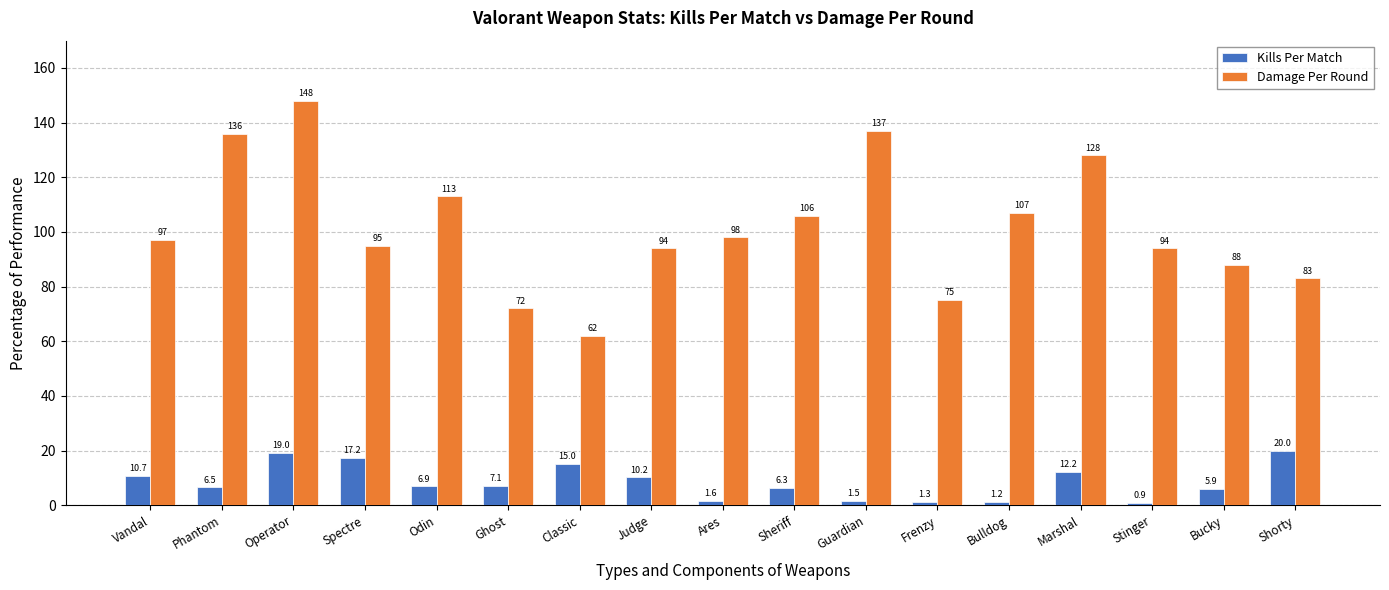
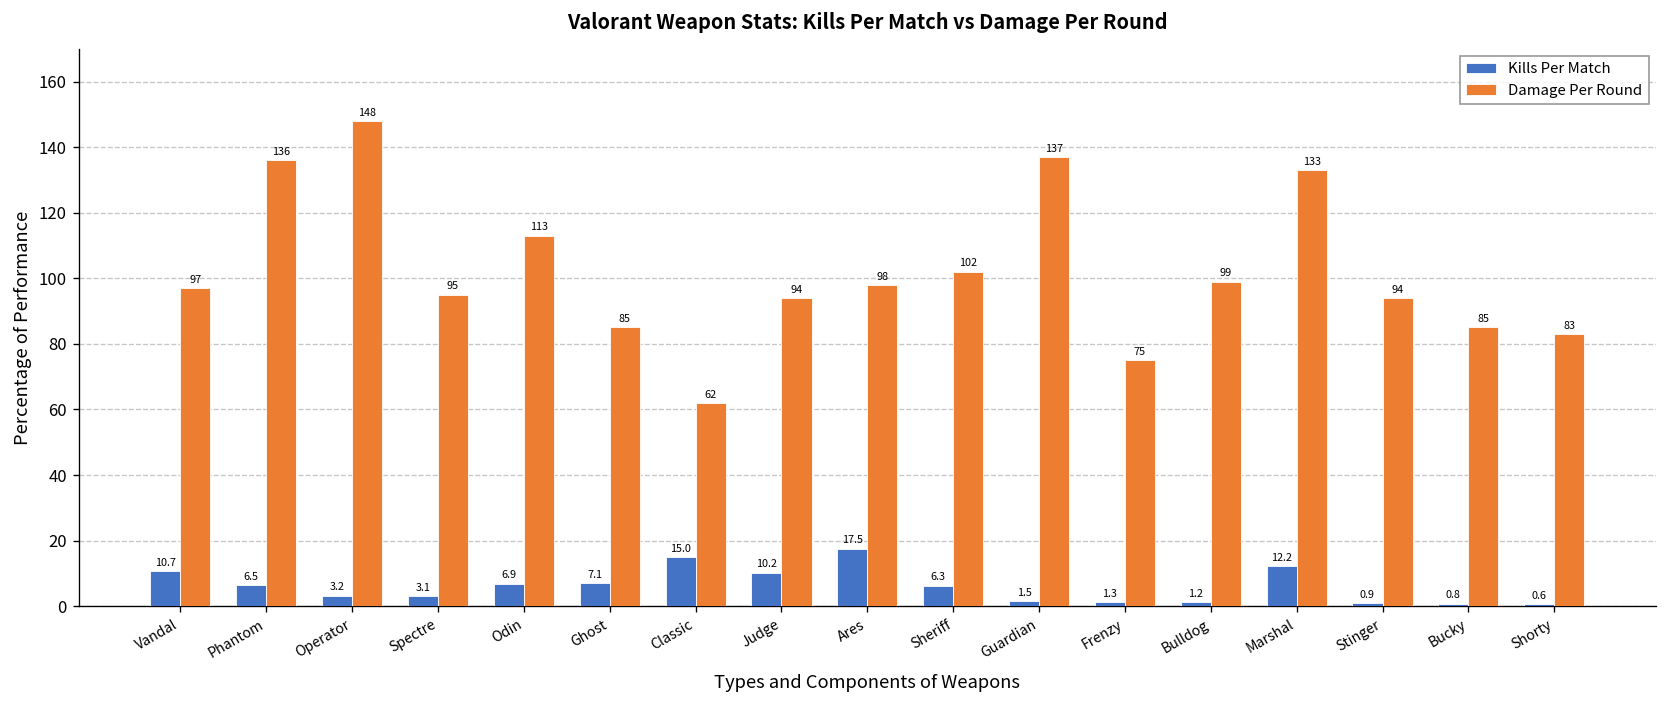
  {
    "Kills Per Match": {
      "Vandal": 10.7,
      "Phantom": 6.5,
-     "Operator": 19.0,
-     "Spectre": 17.2,
+     "Operator": 3.2,
+     "Spectre": 3.1,
      "Odin": 6.9,
      "Ghost": 7.1,
      "Classic": 15.0,
      "Judge": 10.2,
-     "Ares": 1.6,
+     "Ares": 17.5,
      "Sheriff": 6.3,
      "Guardian": 1.5,
      "Frenzy": 1.3,
      "Bulldog": 1.2,
      "Marshal": 12.2,
      "Stinger": 0.9,
-     "Bucky": 5.9,
-     "Shorty": 20.0
+     "Bucky": 0.8,
+     "Shorty": 0.6
    },
    "Damage Per Round": {
      "Vandal": 97,
      "Phantom": 136,
      "Operator": 148,
      "Spectre": 95,
      "Odin": 113,
-     "Ghost": 72,
+     "Ghost": 85,
      "Classic": 62,
      "Judge": 94,
      "Ares": 98,
-     "Sheriff": 106,
+     "Sheriff": 102,
      "Guardian": 137,
      "Frenzy": 75,
-     "Bulldog": 107,
-     "Marshal": 128,
+     "Bulldog": 99,
+     "Marshal": 133,
      "Stinger": 94,
-     "Bucky": 88,
+     "Bucky": 85,
      "Shorty": 83
    }
  }
